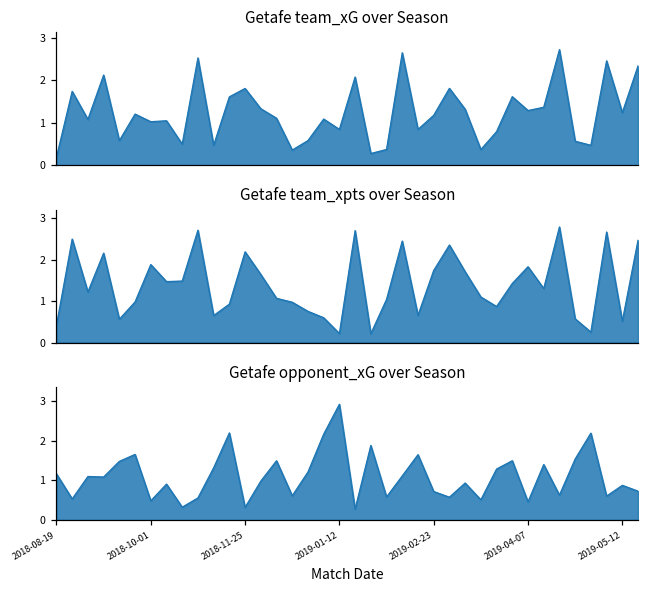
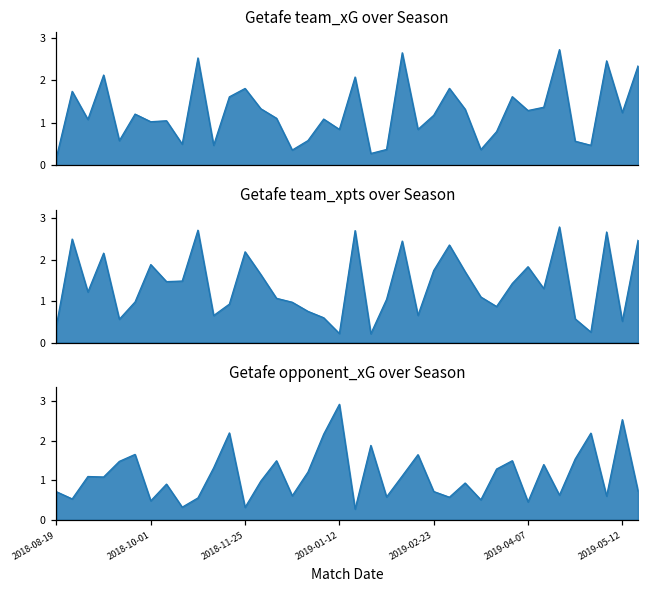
  {
    "Getafe opponent_xG over Season": {
-     "2018-08-19": 1.2,
+     "2018-08-19": 0.7,
      "2018-10-01": 0.5,
      "2018-11-25": 0.3,
      "2019-01-12": 2.9,
      "2019-02-23": 0.7,
      "2019-04-07": 0.5,
-     "2019-05-12": 0.9
+     "2019-05-12": 2.5
    }
  }
